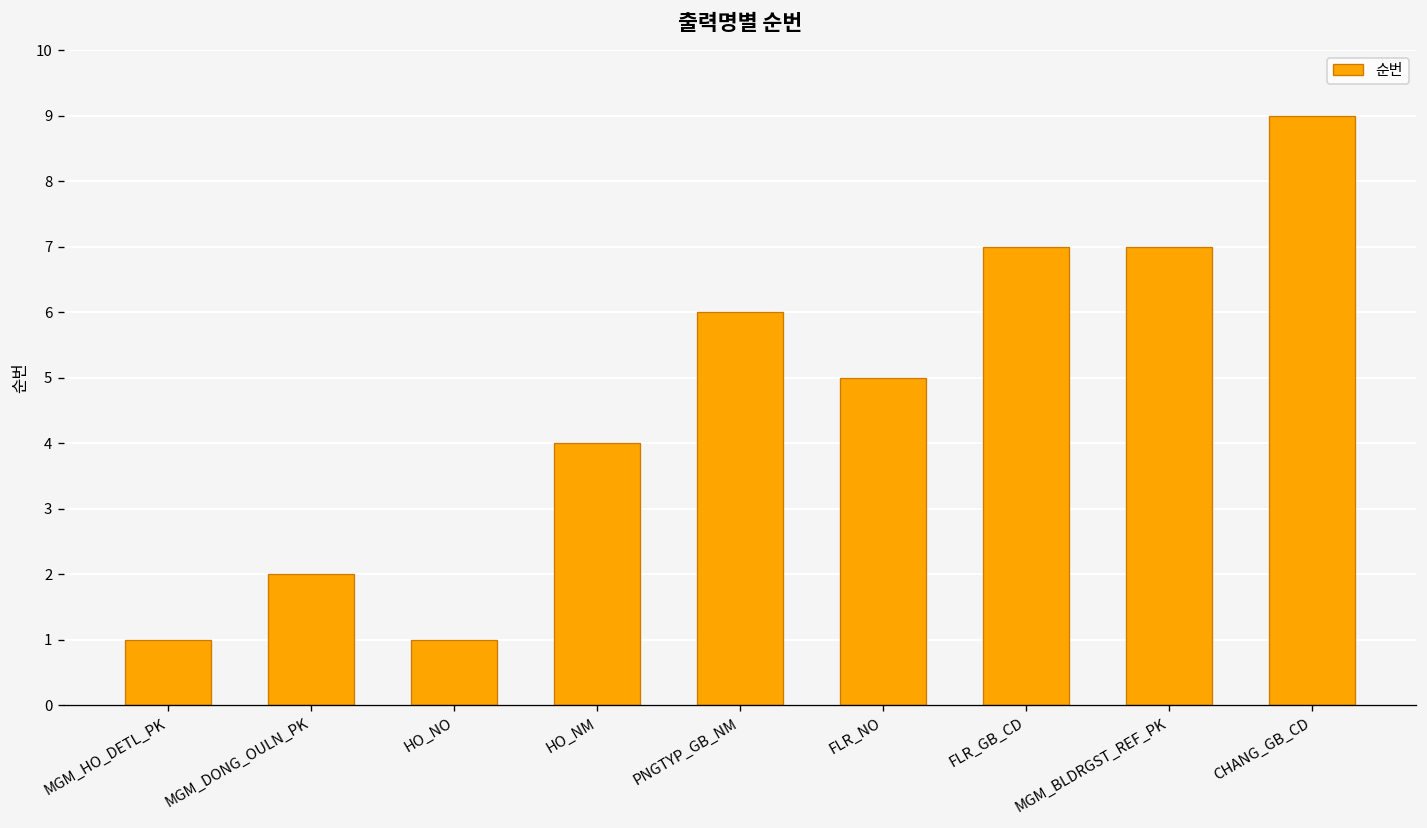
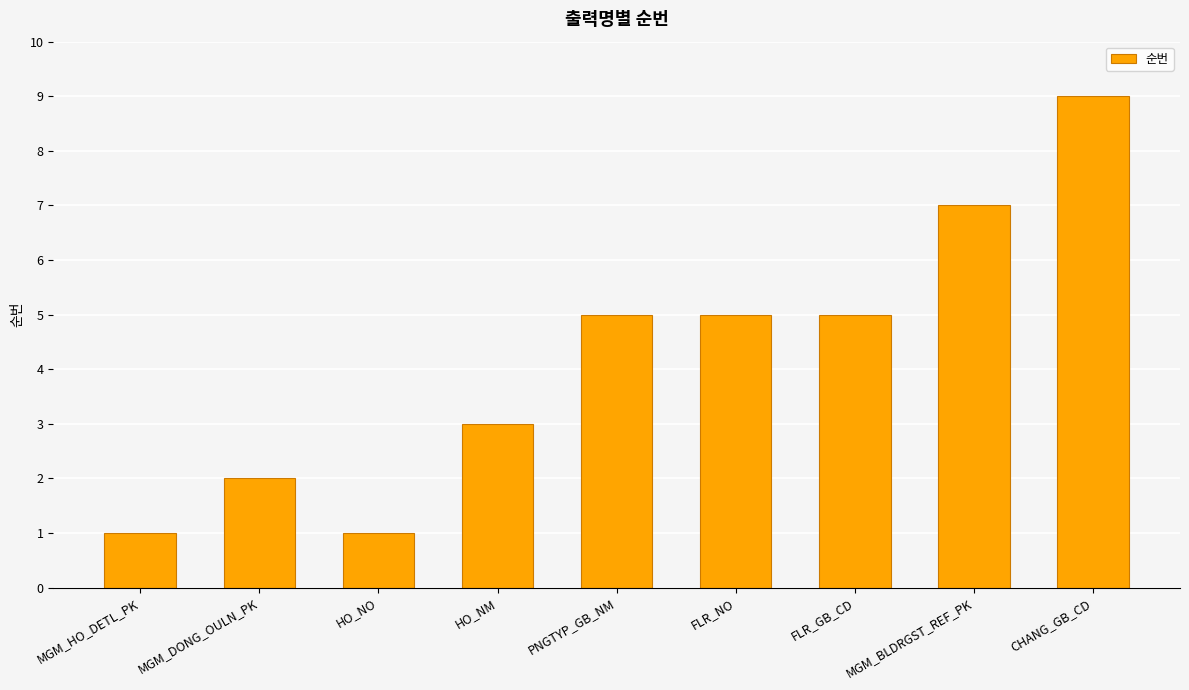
  {
    "MGM_HO_DETL_PK": 1,
    "MGM_DONG_OULN_PK": 2,
    "HO_NO": 1,
-   "HO_NM": 4,
-   "PNGTYP_GB_NM": 6,
+   "HO_NM": 3,
+   "PNGTYP_GB_NM": 5,
    "FLR_NO": 5,
-   "FLR_GB_CD": 7,
+   "FLR_GB_CD": 5,
    "MGM_BLDRGST_REF_PK": 7,
    "CHANG_GB_CD": 9
  }
